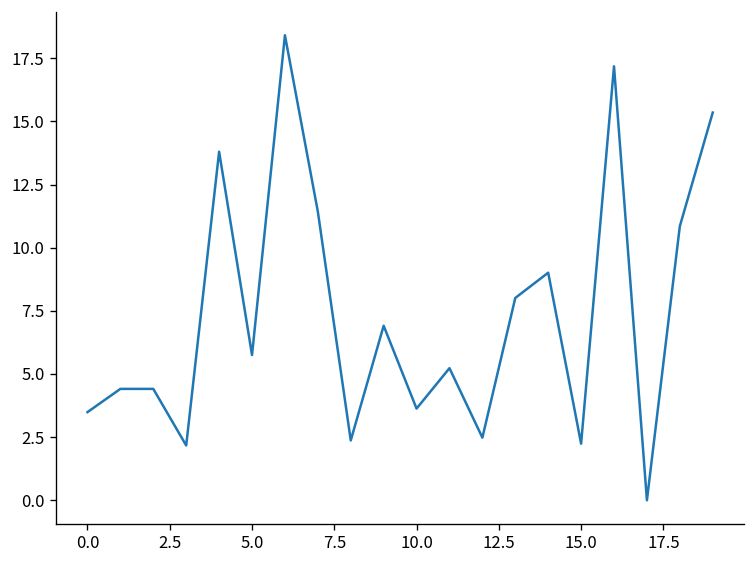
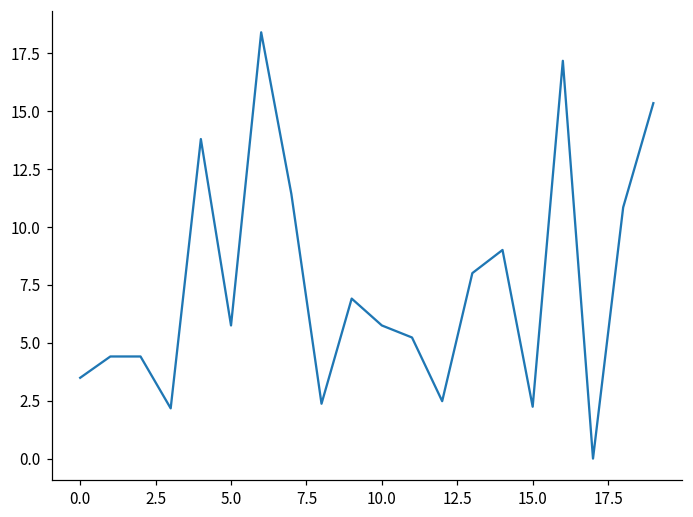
  {
    "0.0": 3.5,
    "5.0": 5.8,
-   "10.0": 3.6,
+   "10.0": 5.8,
    "15.0": 2.2
  }
